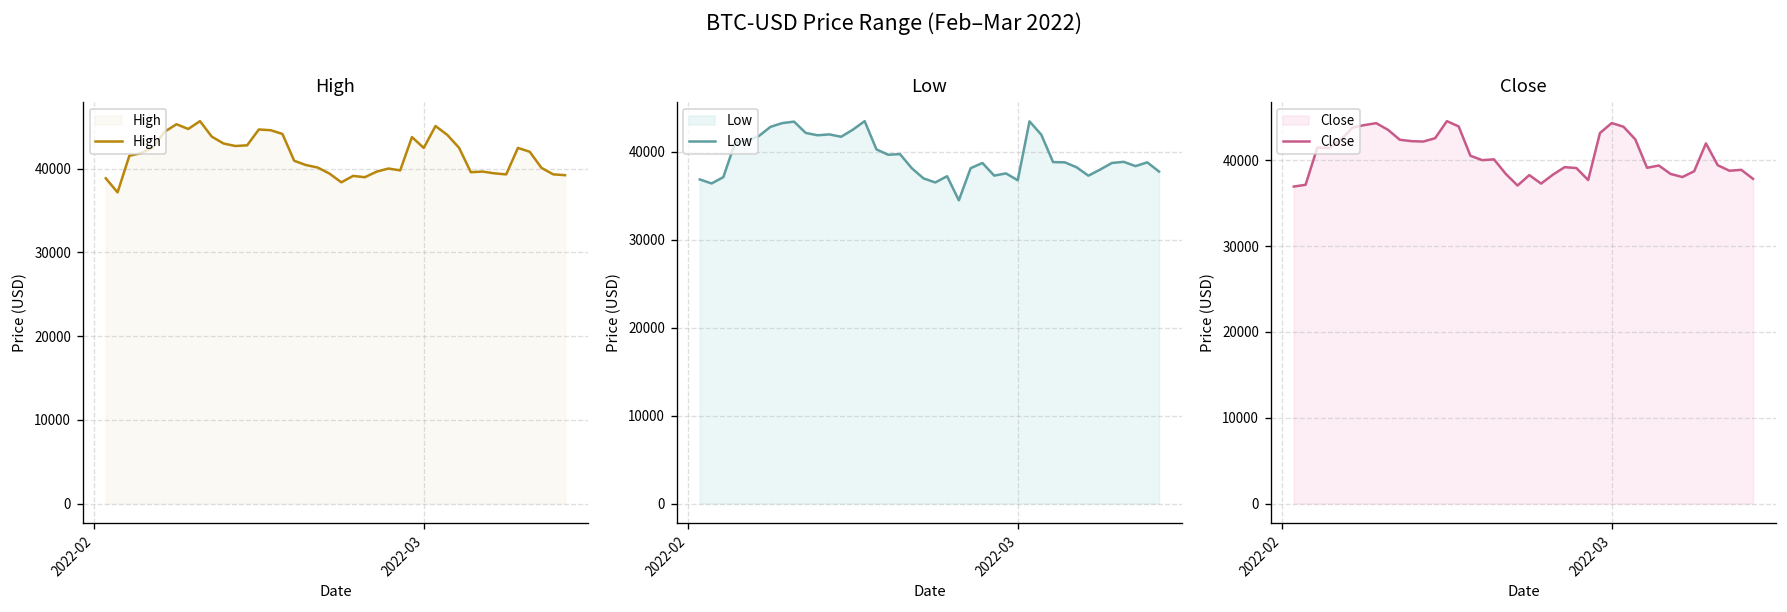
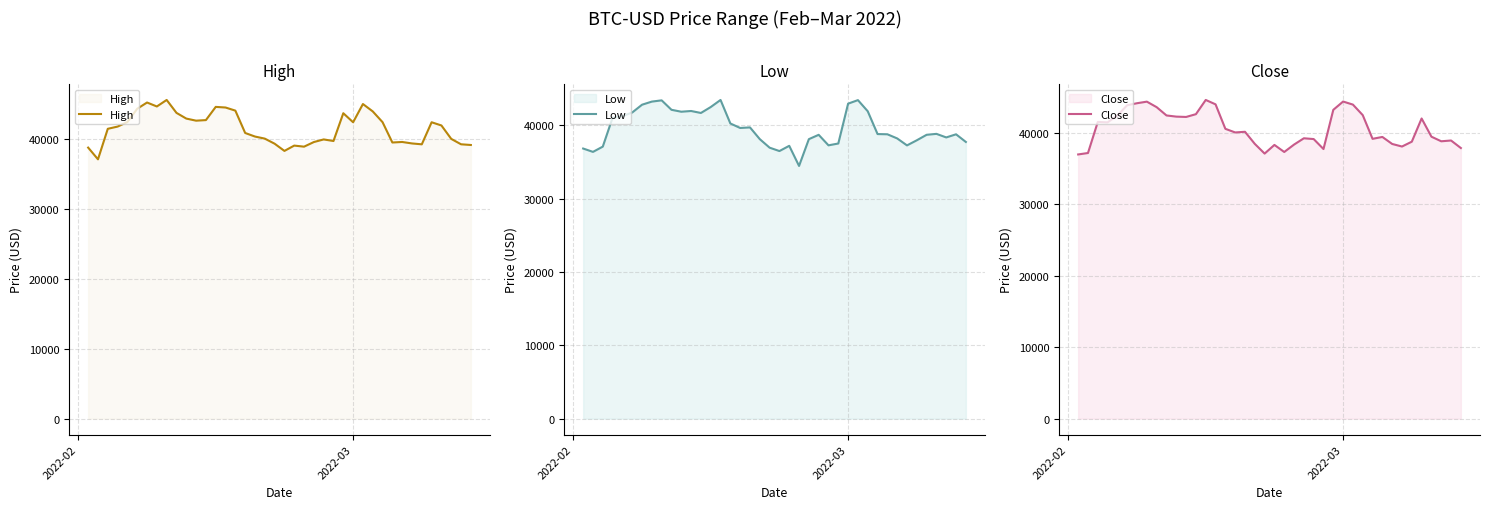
  {
    "High": {
      "2022-03": 42000
    },
    "Low": {
-     "2022-03": 37000
+     "2022-03": 43000
    },
    "Close": {
      "2022-03": 44000
    }
  }
